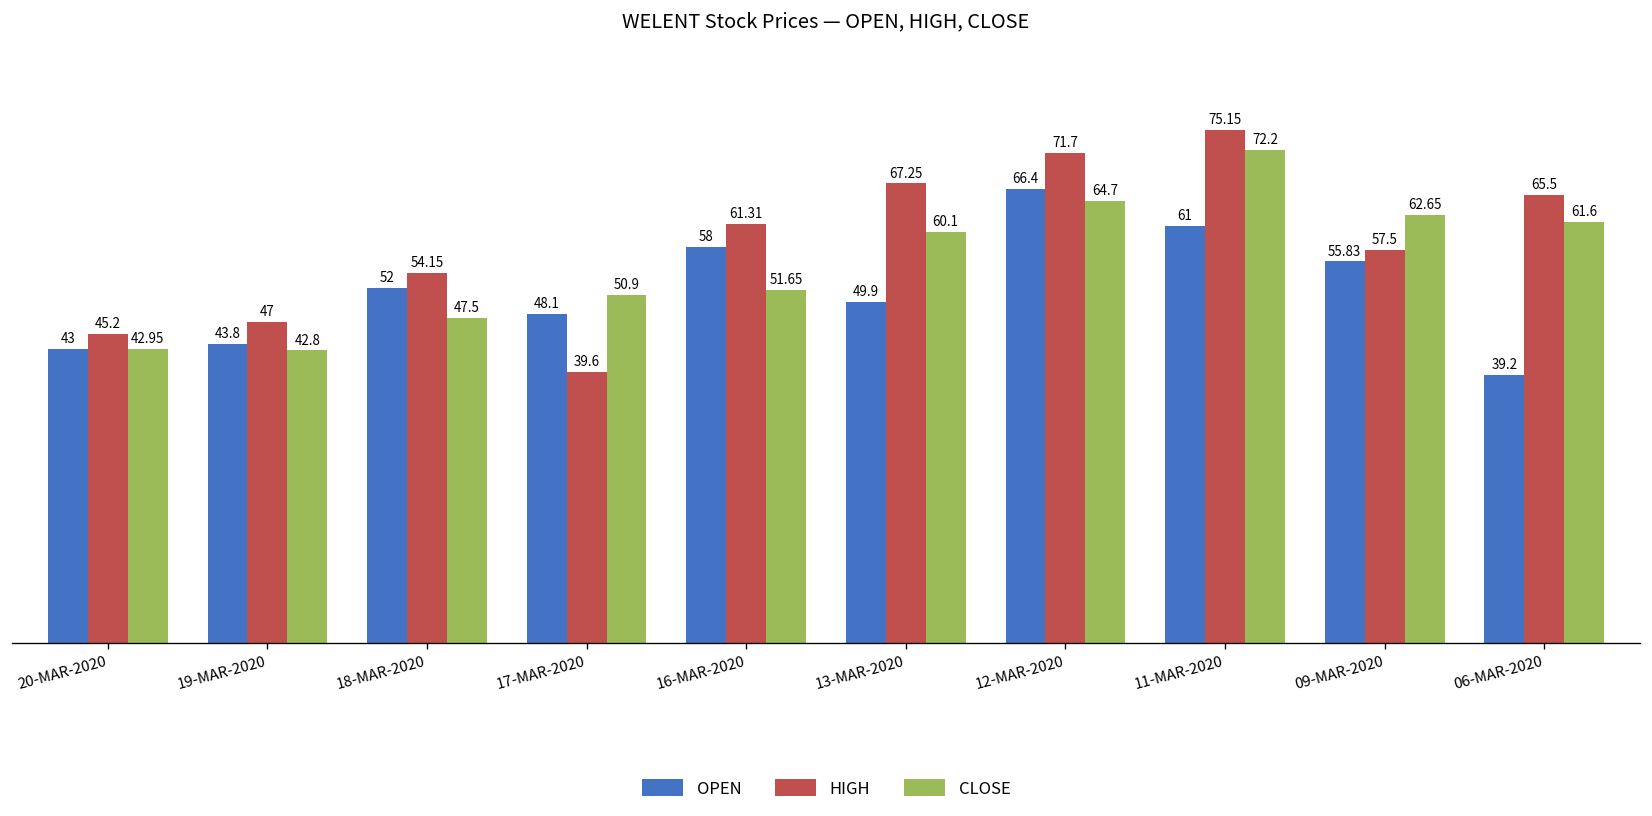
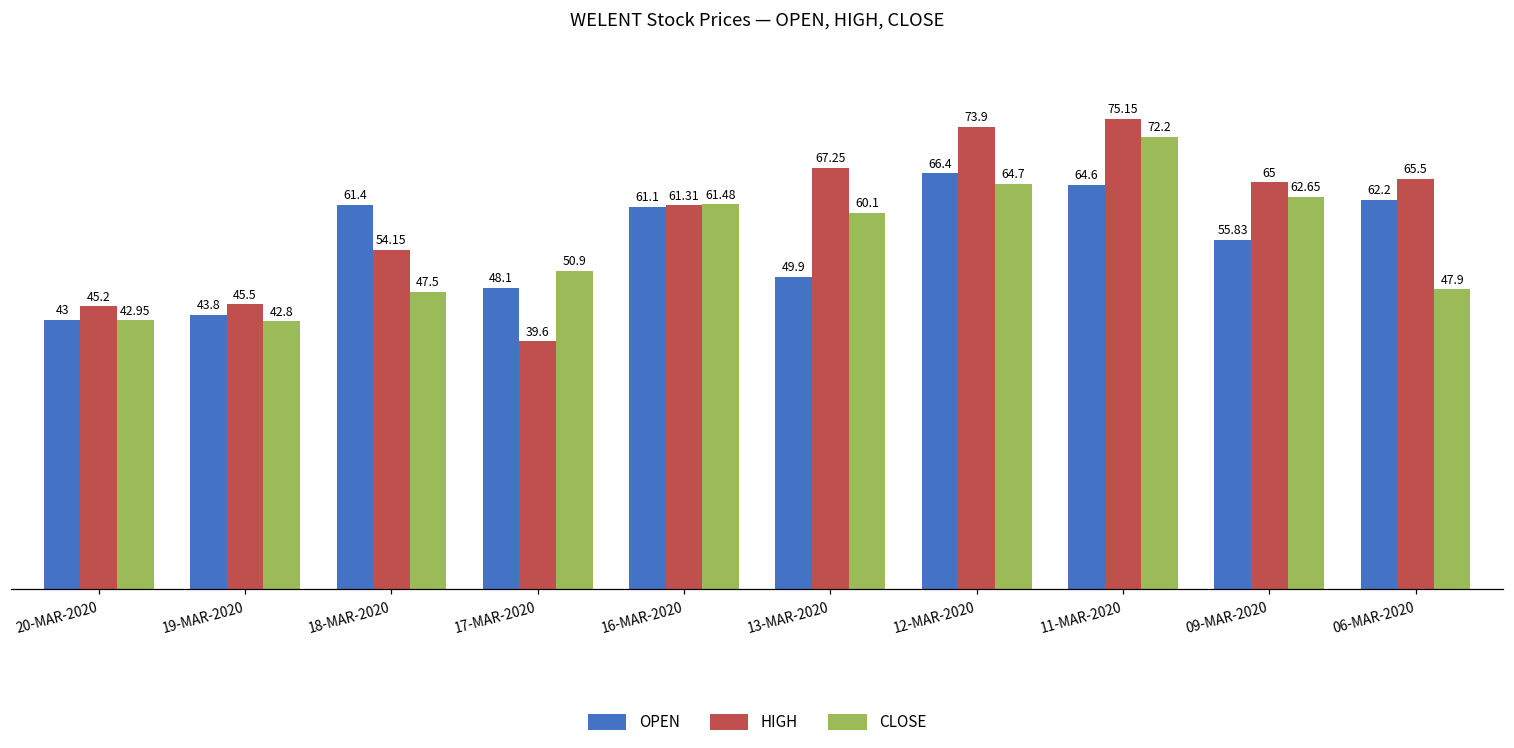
  {
    "OPEN": {
      "20-MAR-2020": 43,
      "19-MAR-2020": 43.8,
-     "18-MAR-2020": 52,
+     "18-MAR-2020": 61.4,
      "17-MAR-2020": 48.1,
-     "16-MAR-2020": 58,
+     "16-MAR-2020": 61.1,
      "13-MAR-2020": 49.9,
      "12-MAR-2020": 66.4,
-     "11-MAR-2020": 61,
+     "11-MAR-2020": 64.6,
      "09-MAR-2020": 55.83,
-     "06-MAR-2020": 39.2
+     "06-MAR-2020": 62.2
    },
    "HIGH": {
      "20-MAR-2020": 45.2,
-     "19-MAR-2020": 47,
+     "19-MAR-2020": 45.5,
      "18-MAR-2020": 54.15,
      "17-MAR-2020": 39.6,
      "16-MAR-2020": 61.31,
      "13-MAR-2020": 67.25,
-     "12-MAR-2020": 71.7,
+     "12-MAR-2020": 73.9,
      "11-MAR-2020": 75.15,
-     "09-MAR-2020": 57.5,
+     "09-MAR-2020": 65,
      "06-MAR-2020": 65.5
    },
    "CLOSE": {
      "20-MAR-2020": 42.95,
      "19-MAR-2020": 42.8,
      "18-MAR-2020": 47.5,
      "17-MAR-2020": 50.9,
-     "16-MAR-2020": 51.65,
+     "16-MAR-2020": 61.48,
      "13-MAR-2020": 60.1,
      "12-MAR-2020": 64.7,
      "11-MAR-2020": 72.2,
      "09-MAR-2020": 62.65,
-     "06-MAR-2020": 61.6
+     "06-MAR-2020": 47.9
    }
  }
